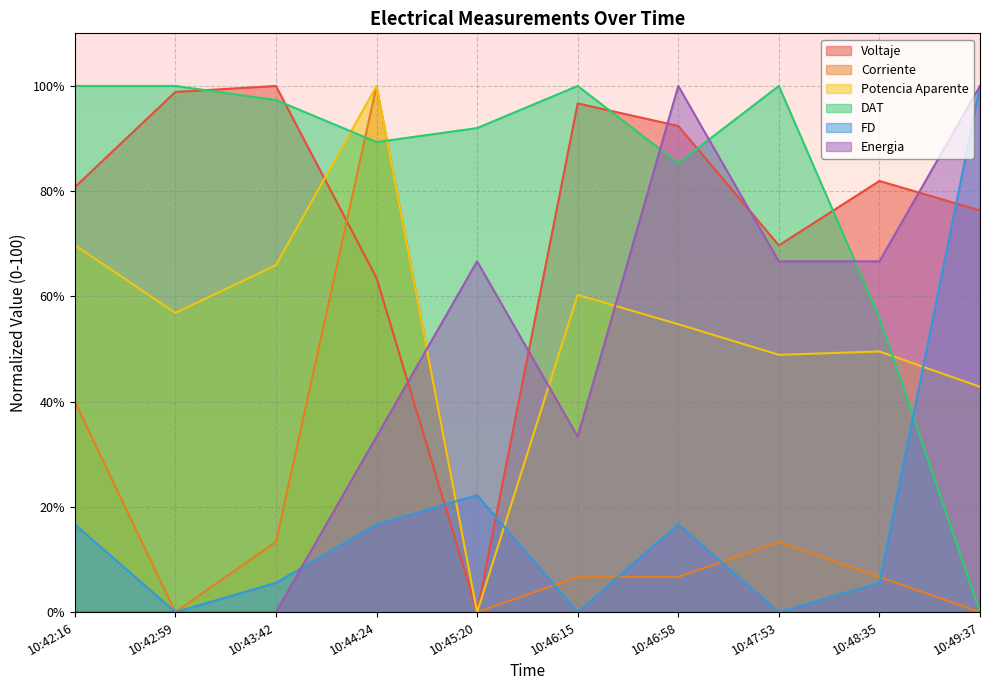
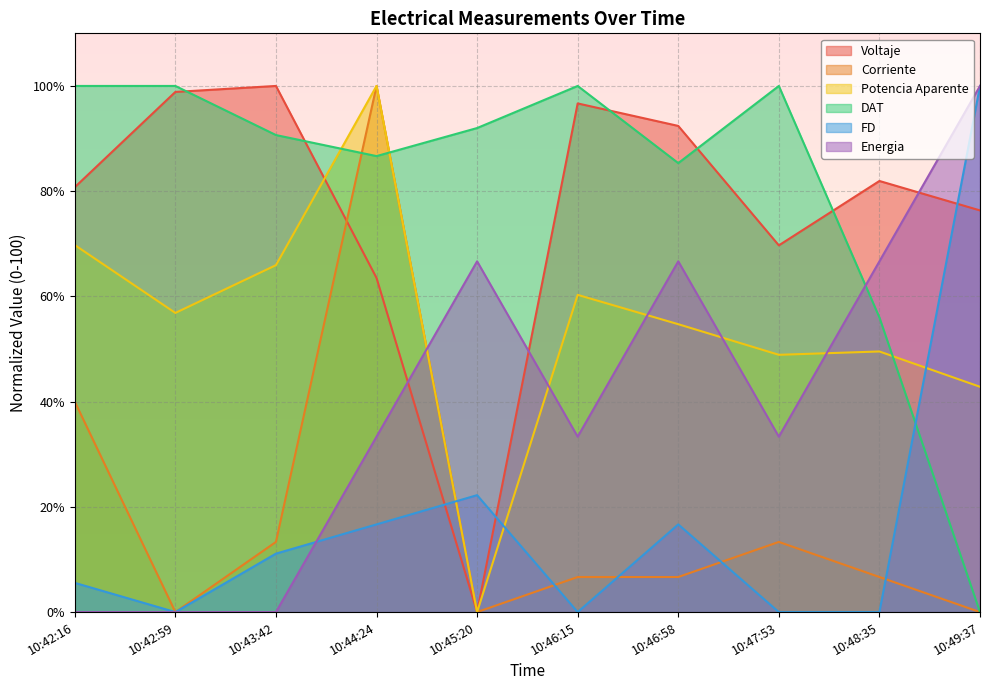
  {
    "DAT": {
      "10:42:16": "100%",
      "10:42:59": "100%",
-     "10:43:42": "97%",
-     "10:44:24": "89%",
+     "10:43:42": "91%",
+     "10:44:24": "87%",
      "10:45:20": "92%",
      "10:46:15": "100%",
      "10:46:58": "85%",
      "10:47:53": "100%",
      "10:48:35": "56%"
    },
    "FD": {
-     "10:42:16": "17%",
-     "10:43:42": "6%",
+     "10:42:16": "6%",
+     "10:43:42": "11%",
      "10:44:24": "17%",
      "10:45:20": "22%",
      "10:46:15": "0%",
      "10:46:58": "17%",
      "10:47:53": "0%",
-     "10:48:35": "6%"
+     "10:48:35": "0%"
    },
    "Energia": {
      "10:42:16": "0%",
      "10:43:42": "0%",
      "10:44:24": "33%",
      "10:45:20": "67%",
      "10:46:15": "33%",
-     "10:46:58": "100%",
-     "10:47:53": "67%",
+     "10:46:58": "67%",
+     "10:47:53": "33%",
      "10:48:35": "67%"
    }
  }
